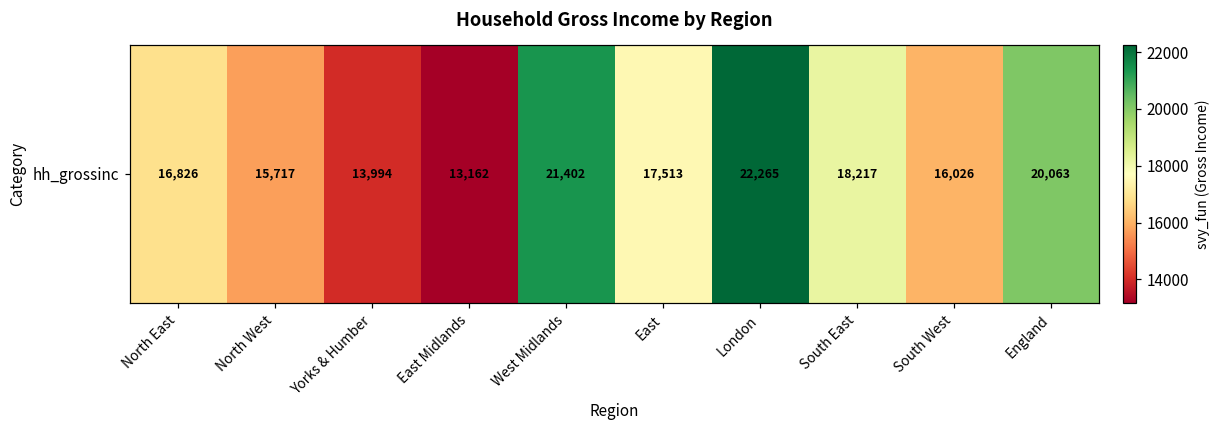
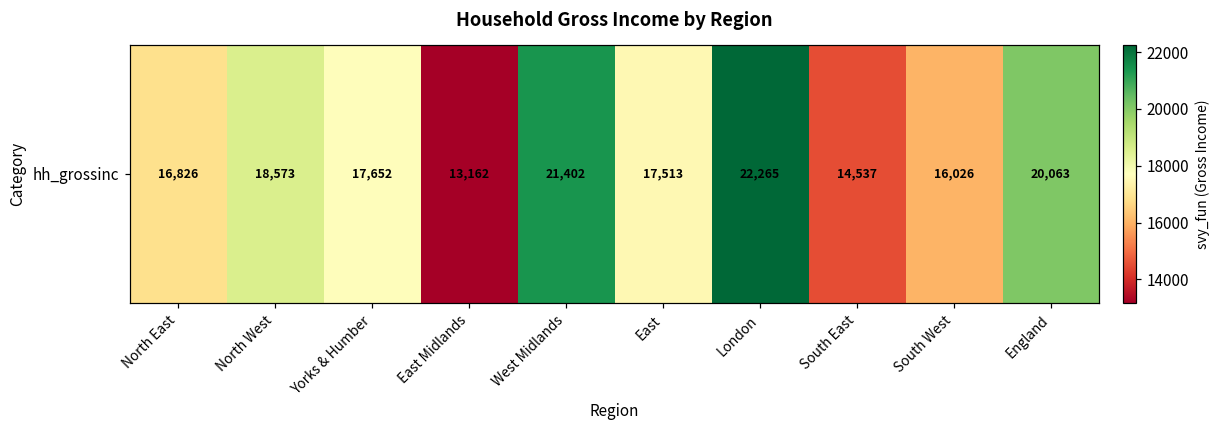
  {
    "hh_grossinc": {
      "North East": "16,826",
-     "North West": "15,717",
-     "Yorks & Humber": "13,994",
+     "North West": "18,573",
+     "Yorks & Humber": "17,652",
      "East Midlands": "13,162",
      "West Midlands": "21,402",
      "East": "17,513",
      "London": "22,265",
-     "South East": "18,217",
+     "South East": "14,537",
      "South West": "16,026",
      "England": "20,063"
    }
  }
